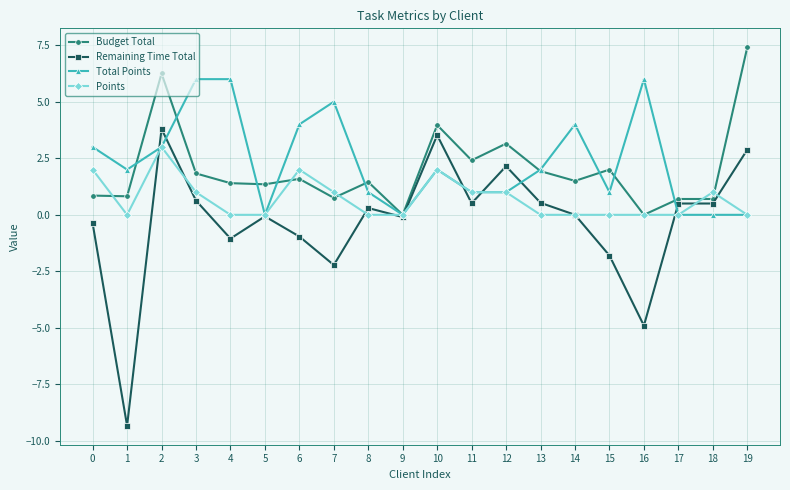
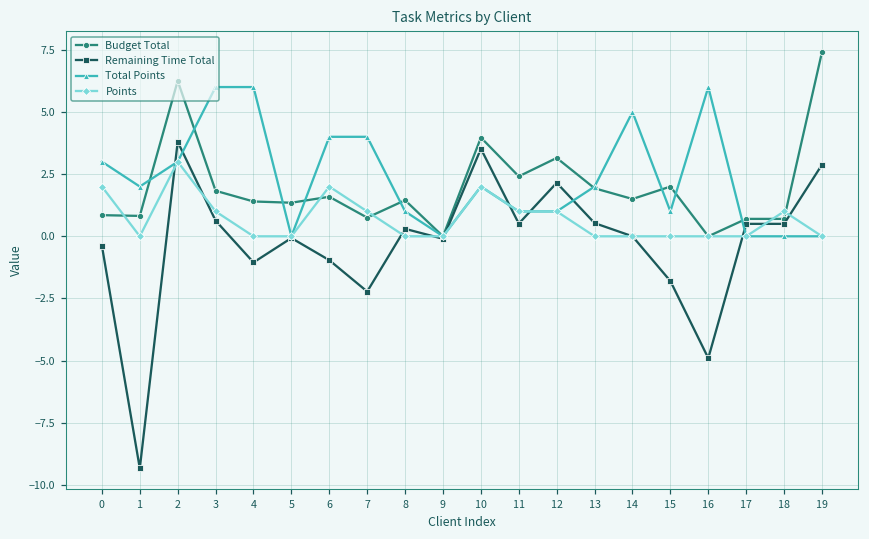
  {
    "Total Points": {
      "0": 3,
      "1": 2,
      "4": 6,
      "6": 4,
-     "7": 5,
+     "7": 4,
      "8": 1,
-     "14": 4,
+     "14": 5,
      "15": 1,
      "16": 6,
      "18": 0
    },
    "Points": {
      "0": 2,
      "1": 0,
      "3": 1,
      "4": 0,
      "6": 2,
      "7": 1,
      "8": 0,
      "13": 0,
      "15": 0,
      "18": 1
    }
  }
